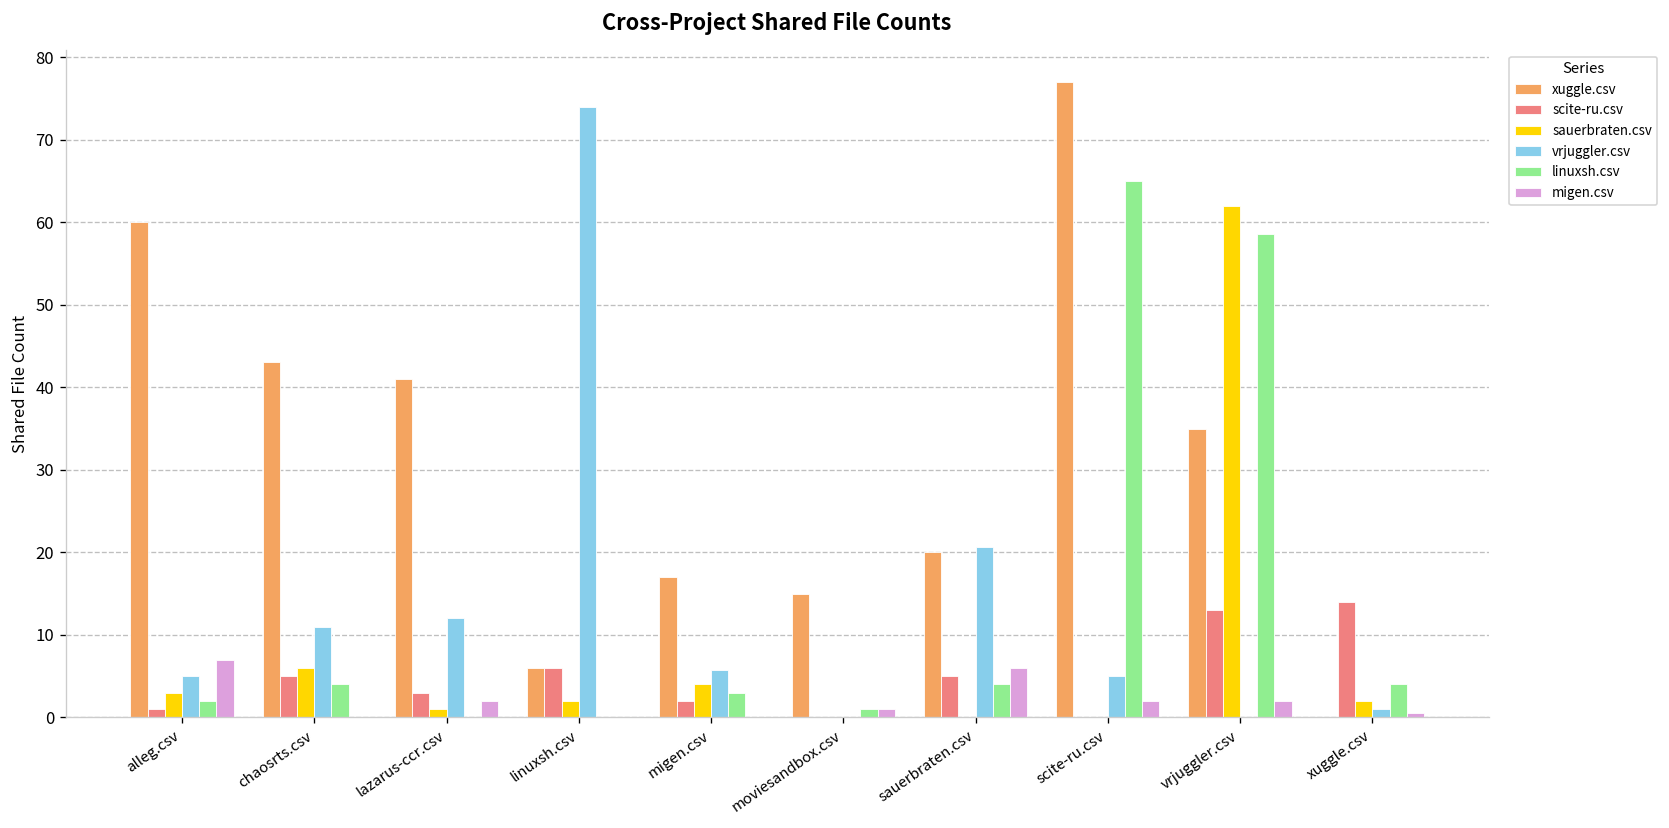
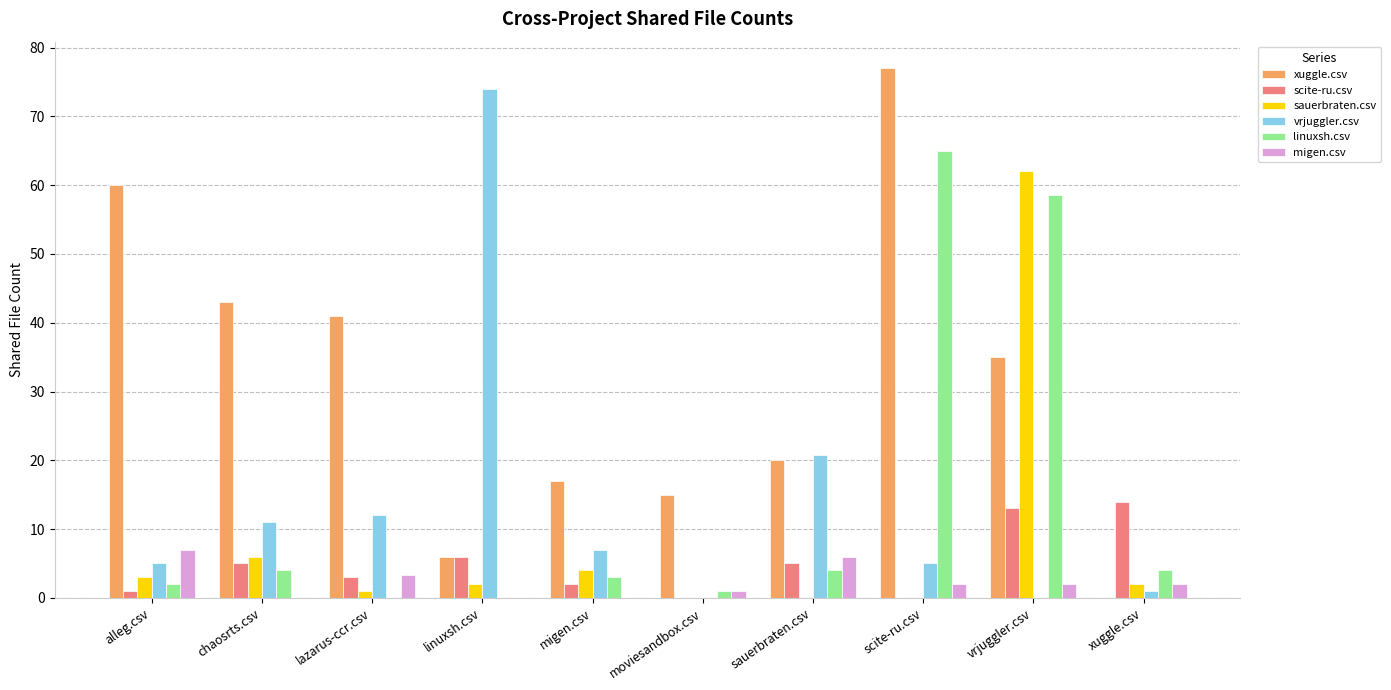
  {
    "sauerbraten.csv": {
      "alleg.csv": 3,
      "chaosrts.csv": 6,
      "lazarus-ccr.csv": 1,
      "linuxsh.csv": 2,
      "migen.csv": 4,
      "moviesandbox.csv": 0,
      "sauerbraten.csv": 0,
      "scite-ru.csv": 0,
      "vrjuggler.csv": 62,
      "xuggle.csv": 2
    },
    "vrjuggler.csv": {
      "alleg.csv": 5,
      "chaosrts.csv": 11,
      "lazarus-ccr.csv": 12,
      "linuxsh.csv": 74,
-     "migen.csv": 6,
+     "migen.csv": 7,
      "moviesandbox.csv": 0,
      "sauerbraten.csv": 21,
      "scite-ru.csv": 5,
      "vrjuggler.csv": 0,
      "xuggle.csv": 1
    },
    "linuxsh.csv": {
      "alleg.csv": 2,
      "chaosrts.csv": 4,
      "lazarus-ccr.csv": 0,
      "linuxsh.csv": 0,
      "migen.csv": 3,
      "moviesandbox.csv": 1,
      "sauerbraten.csv": 4,
      "scite-ru.csv": 65,
      "vrjuggler.csv": 59,
      "xuggle.csv": 4
    },
    "migen.csv": {
      "alleg.csv": 7,
      "chaosrts.csv": 0,
-     "lazarus-ccr.csv": 2,
+     "lazarus-ccr.csv": 3,
      "linuxsh.csv": 0,
      "migen.csv": 0,
      "moviesandbox.csv": 1,
      "sauerbraten.csv": 6,
      "scite-ru.csv": 2,
      "vrjuggler.csv": 2,
-     "xuggle.csv": 1
+     "xuggle.csv": 2
    }
  }
